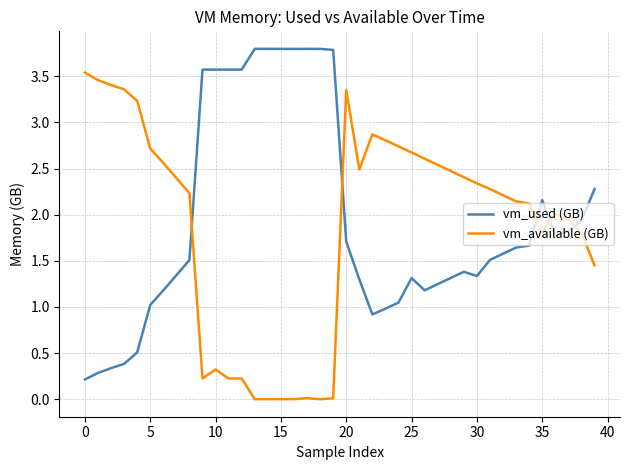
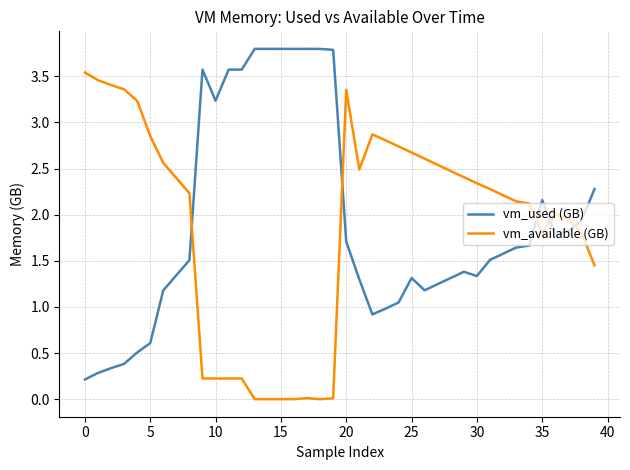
  {
    "vm_used (GB)": {
      "0": 0.2,
-     "5": 1.0,
-     "10": 3.6,
+     "5": 0.6,
+     "10": 3.2,
      "15": 3.8,
      "20": 1.7,
      "25": 1.3,
      "30": 1.3,
      "35": 2.2
    },
    "vm_available (GB)": {
      "0": 3.5,
-     "5": 2.7,
-     "10": 0.3,
+     "5": 2.9,
+     "10": 0.2,
      "15": 0.0,
      "20": 3.4,
      "25": 2.7,
      "30": 2.3
    }
  }
